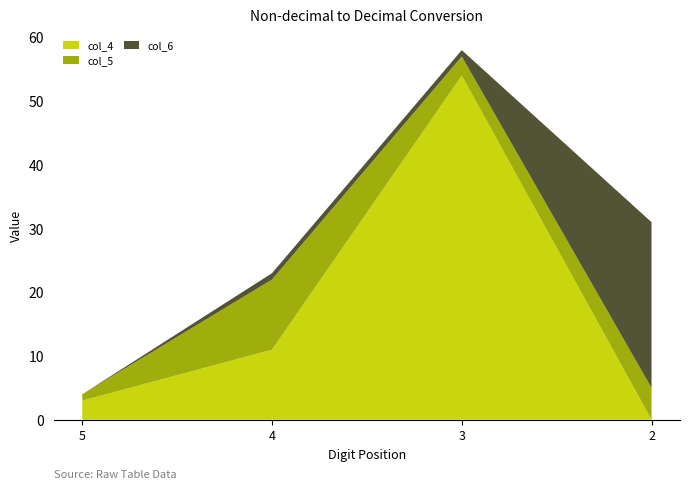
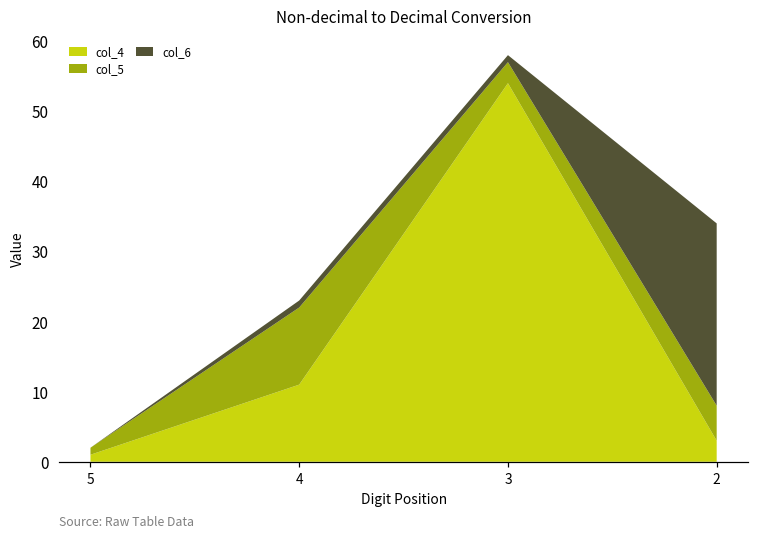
  {
    "col_4": {
-     "5": 3,
+     "5": 1,
      "4": 11,
      "3": 54,
-     "2": 0
+     "2": 3
    },
    "col_5": {
      "4": 11,
      "3": 3,
      "2": 5
    },
    "col_6": {
      "4": 1,
      "3": 1,
      "2": 26
    }
  }
